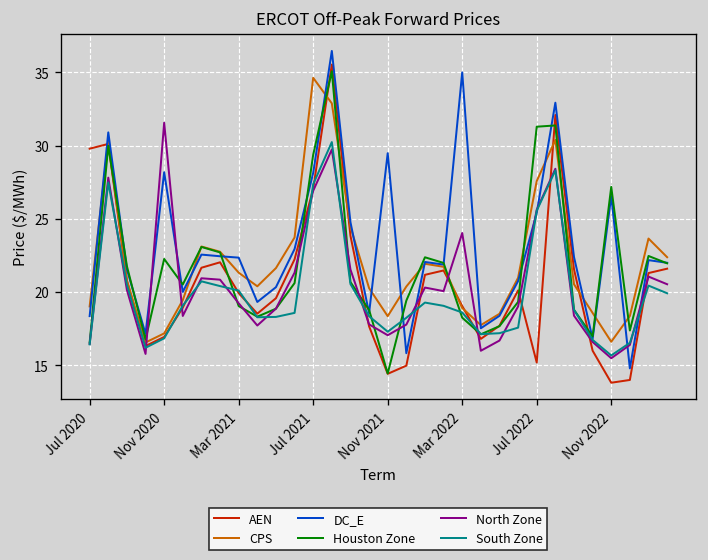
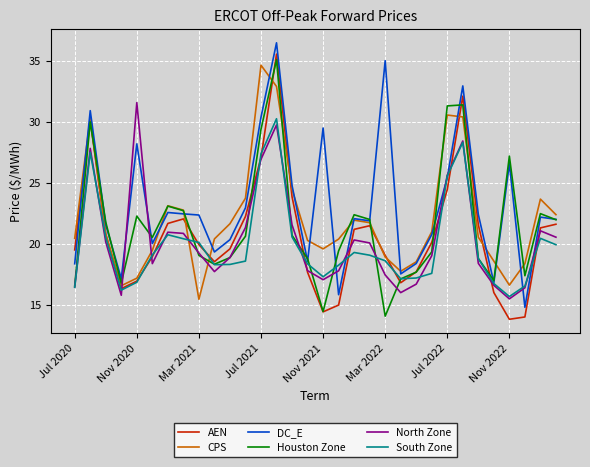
  {
    "AEN": {
-     "Jul 2020": 29.8,
-     "Jul 2022": 15.2,
+     "Jul 2020": 19.5,
+     "Jul 2022": 24.4,
      "Nov 2022": 13.8
    },
    "CPS": {
-     "Jul 2020": 19.0,
+     "Jul 2020": 20.4,
      "Nov 2020": 17.2,
-     "Mar 2021": 21.3,
+     "Mar 2021": 15.4,
      "Jul 2021": 34.6,
-     "Nov 2021": 18.4,
-     "Jul 2022": 27.6,
+     "Nov 2021": 19.6,
+     "Jul 2022": 30.5,
      "Nov 2022": 16.6
    },
    "DC_E": {
      "Jul 2020": 18.4,
      "Nov 2020": 28.2,
      "Mar 2021": 22.3,
-     "Jul 2021": 28.1,
+     "Jul 2021": 30.4,
      "Nov 2021": 29.5,
      "Mar 2022": 35.0,
      "Nov 2022": 26.5
    },
    "Houston Zone": {
      "Nov 2020": 22.3,
      "Jul 2021": 29.4,
-     "Mar 2022": 18.3,
+     "Mar 2022": 14.1,
      "Jul 2022": 31.3,
      "Nov 2022": 27.2
    },
    "North Zone": {
      "Nov 2020": 31.6,
      "Nov 2021": 17.1,
-     "Mar 2022": 24.0
+     "Mar 2022": 17.4
    },
    "South Zone": {
      "Jul 2021": 27.4,
      "Nov 2021": 17.3,
      "Mar 2022": 18.6
    }
  }
